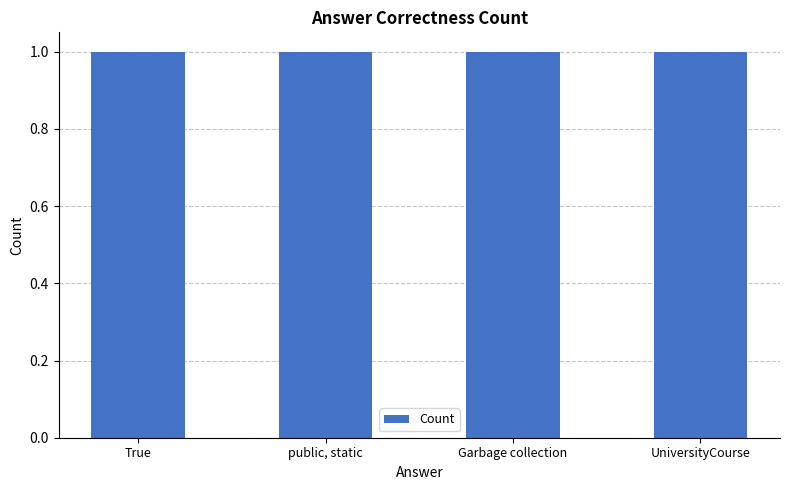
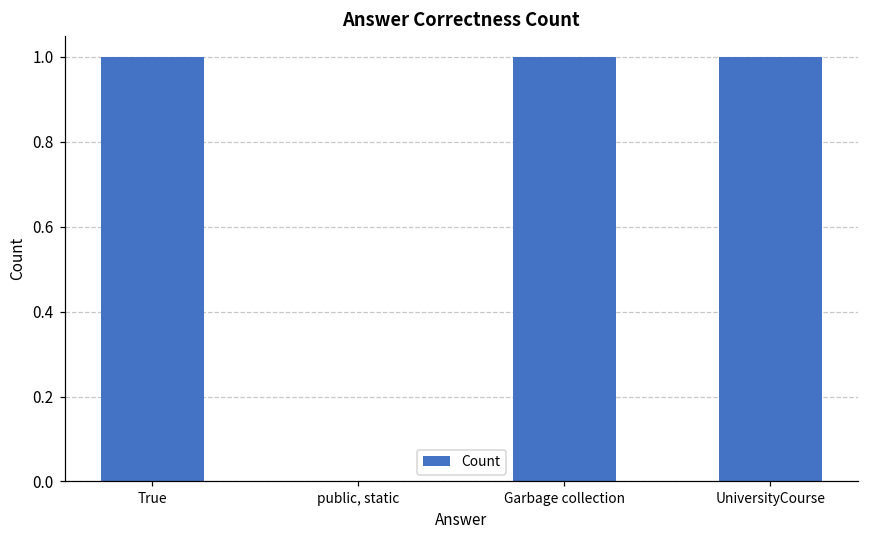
  {
    "True": 1,
-   "public, static": 1,
+   "public, static": 0,
    "Garbage collection": 1,
    "UniversityCourse": 1
  }
